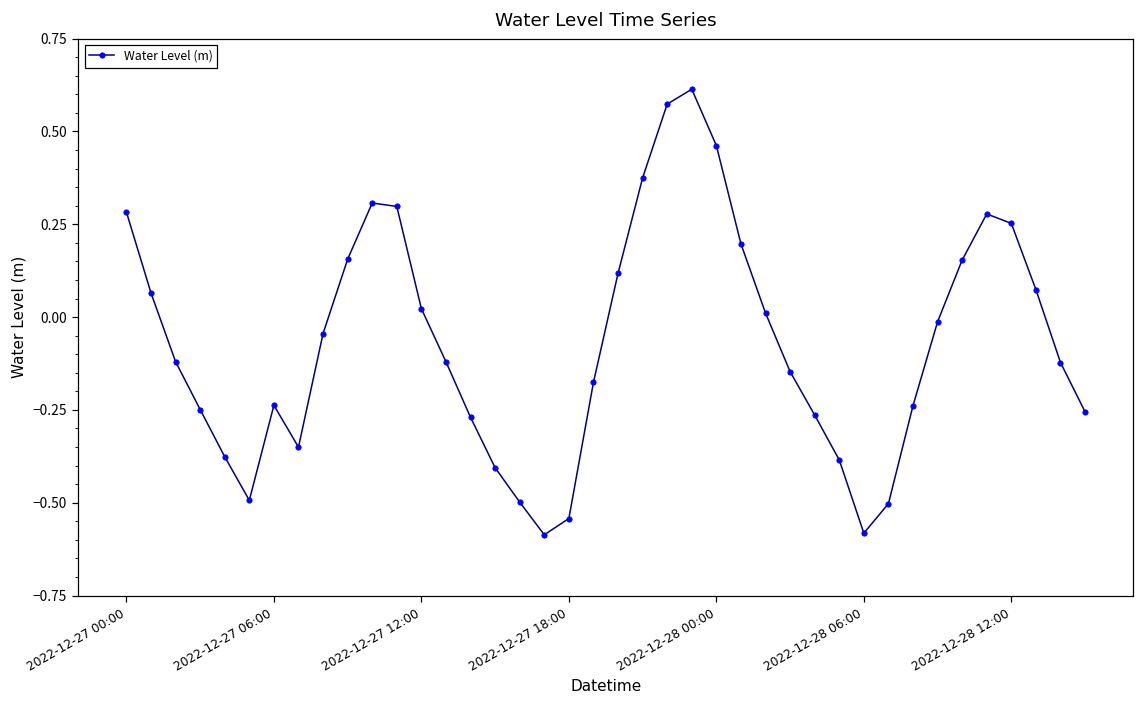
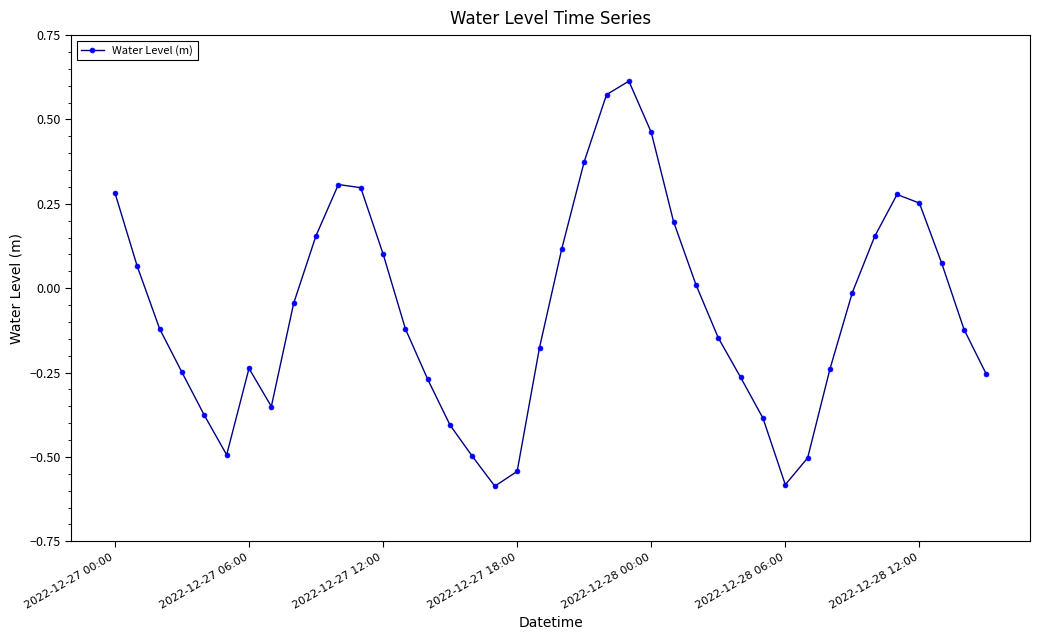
  {
    "2022-12-27 00:00": 0.28,
    "2022-12-27 06:00": -0.24,
-   "2022-12-27 12:00": 0.02,
+   "2022-12-27 12:00": 0.10,
    "2022-12-27 18:00": -0.54,
    "2022-12-28 00:00": 0.46,
    "2022-12-28 06:00": -0.58,
    "2022-12-28 12:00": 0.25
  }
